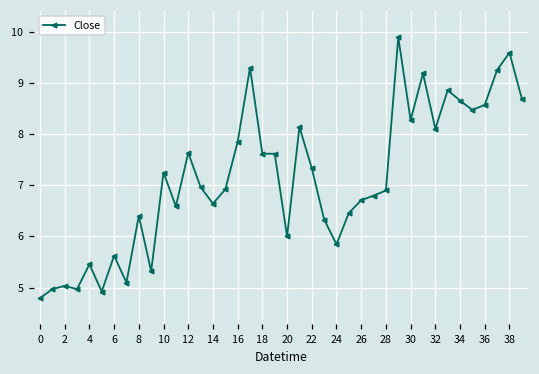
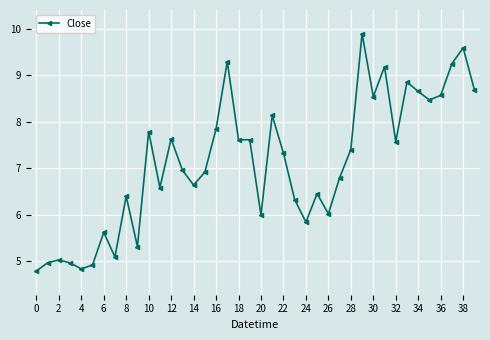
  {
    "0": 4.8,
    "2": 5.0,
-   "4": 5.5,
+   "4": 4.8,
    "6": 5.6,
    "8": 6.4,
-   "10": 7.2,
+   "10": 7.8,
    "12": 7.6,
    "14": 6.6,
    "16": 7.8,
    "18": 7.6,
    "20": 6.0,
    "22": 7.3,
    "24": 5.8,
-   "26": 6.7,
-   "28": 6.9,
-   "30": 8.3,
-   "32": 8.1,
+   "26": 6.0,
+   "28": 7.4,
+   "30": 8.5,
+   "32": 7.6,
    "34": 8.7,
    "36": 8.6,
    "38": 9.6
  }
